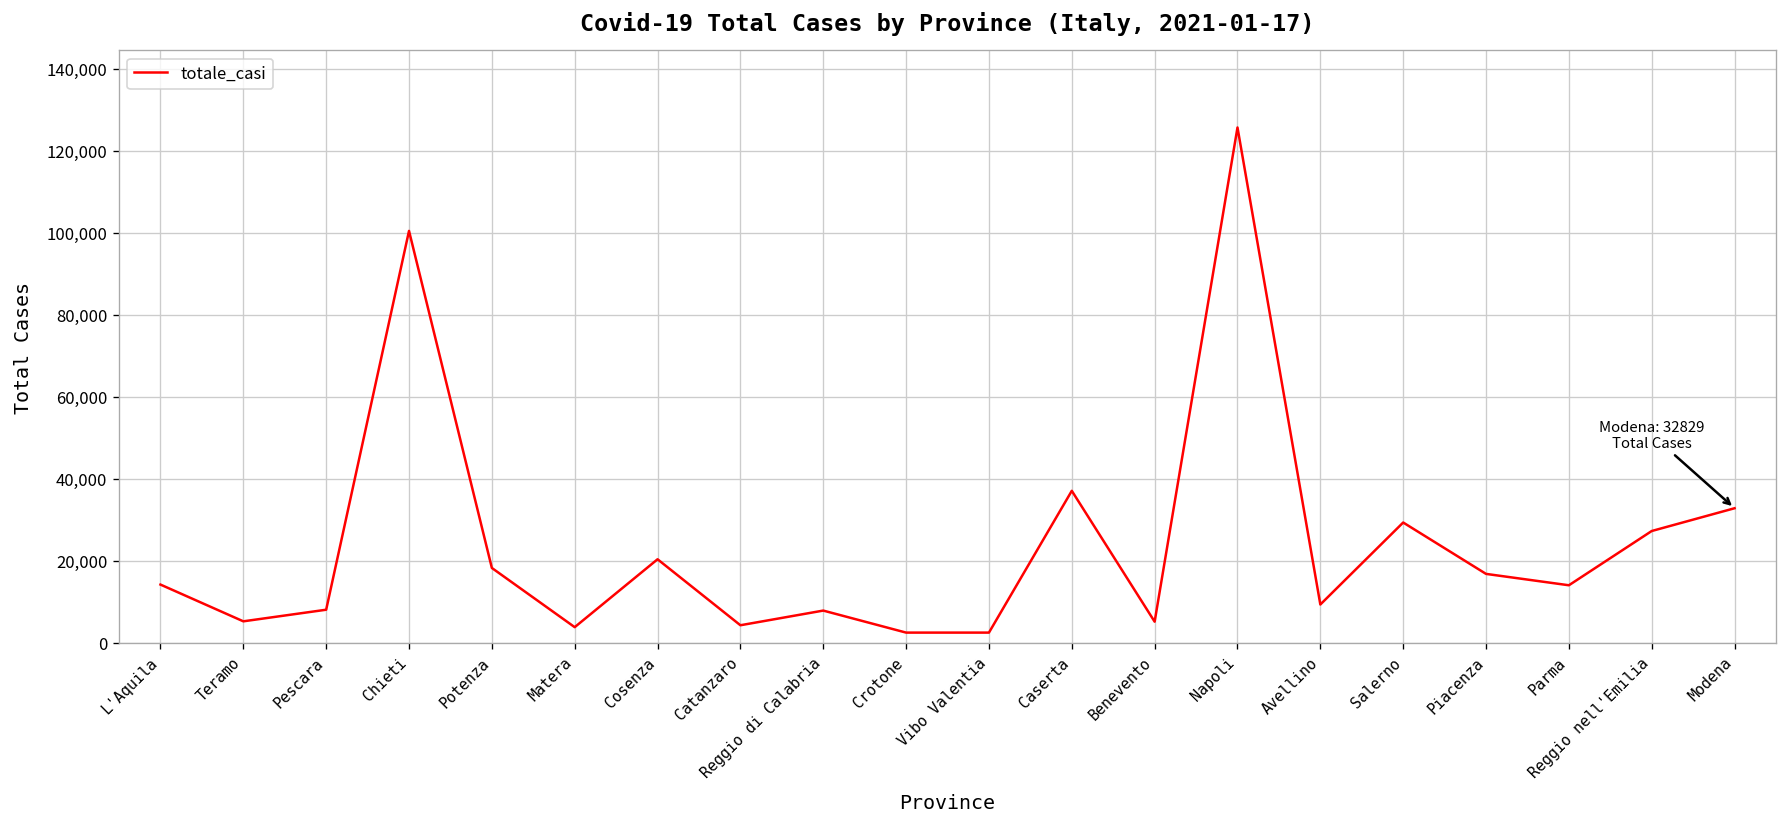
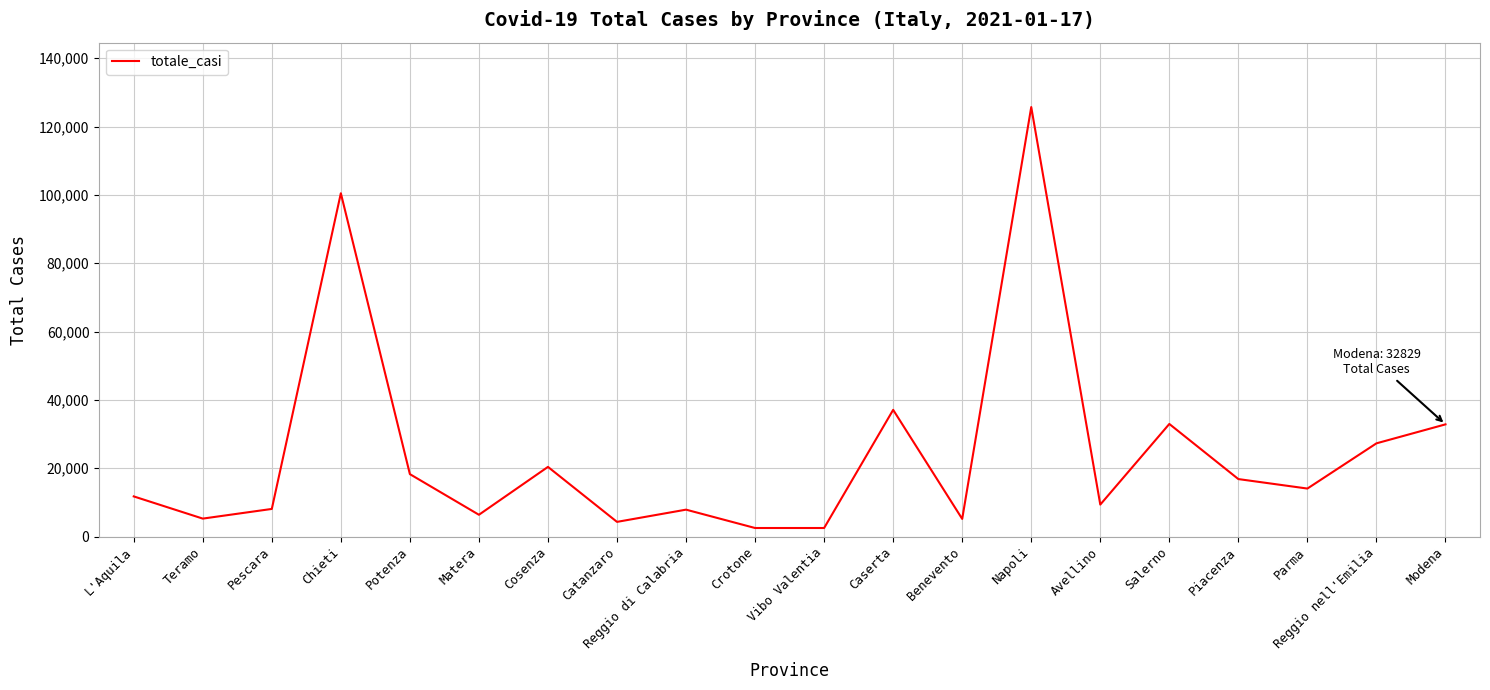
  {
-   "L'Aquila": "14,000",
+   "L'Aquila": "12,000",
    "Teramo": "5,000",
    "Pescara": "8,000",
    "Chieti": "100,000",
    "Potenza": "18,000",
-   "Matera": "4,000",
+   "Matera": "6,000",
    "Cosenza": "20,000",
    "Catanzaro": "4,000",
    "Reggio di Calabria": "8,000",
    "Crotone": "2,000",
    "Vibo Valentia": "2,000",
    "Caserta": "37,000",
    "Benevento": "5,000",
    "Napoli": "126,000",
    "Avellino": "9,000",
-   "Salerno": "29,000",
+   "Salerno": "33,000",
    "Piacenza": "17,000",
    "Parma": "14,000",
    "Reggio nell'Emilia": "27,000"
  }
